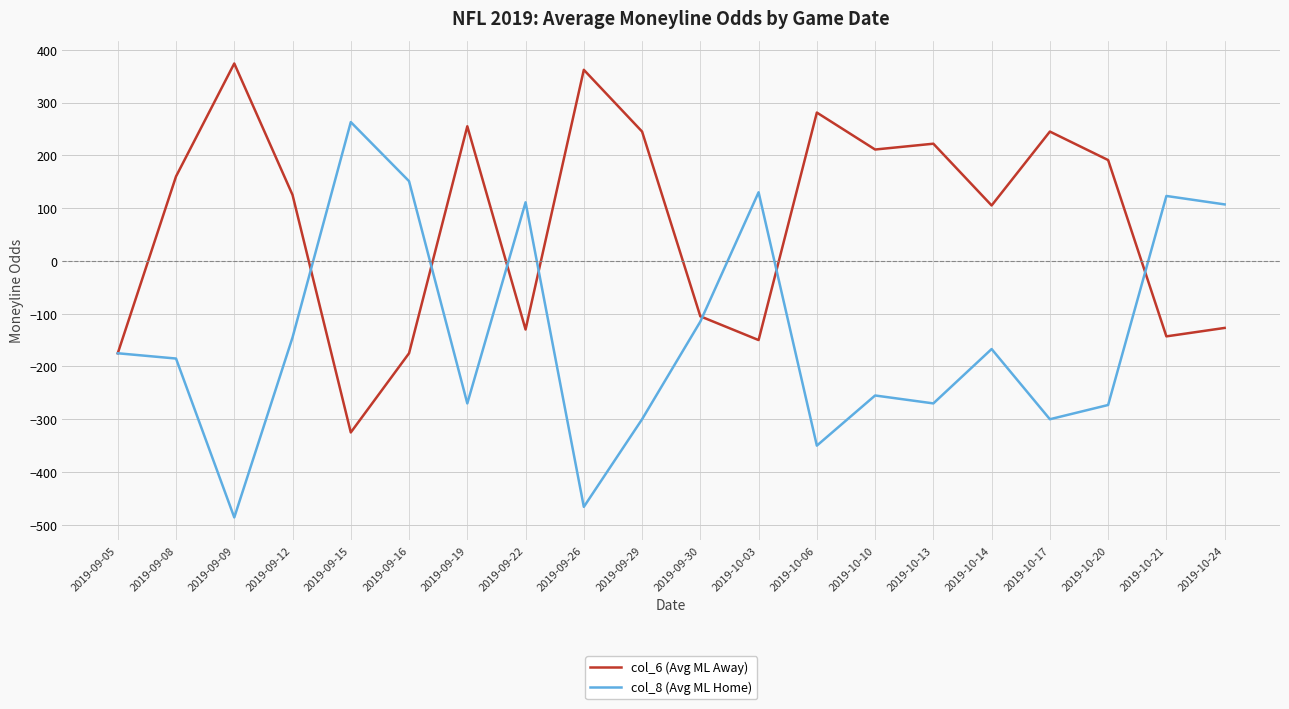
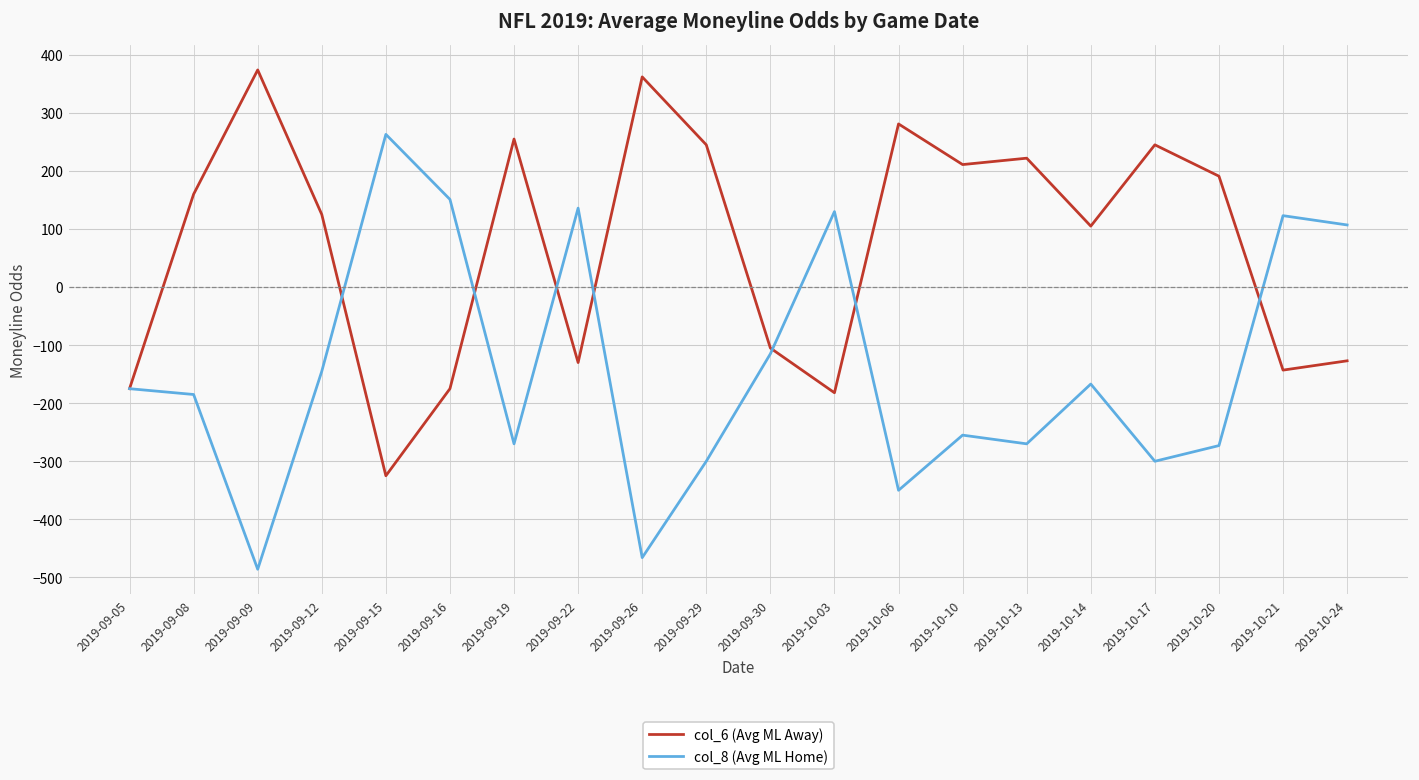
  {
    "col_6 (Avg ML Away)": {
      "2019-09-08": 160,
      "2019-09-09": 370,
      "2019-09-12": 130,
      "2019-09-15": -330,
      "2019-09-16": -180,
      "2019-09-19": 260,
      "2019-09-22": -130,
      "2019-09-26": 360,
      "2019-09-29": 250,
      "2019-09-30": -110,
-     "2019-10-03": -150,
+     "2019-10-03": -180,
      "2019-10-06": 280,
      "2019-10-10": 210,
      "2019-10-13": 220,
      "2019-10-14": 110,
      "2019-10-17": 250,
      "2019-10-20": 190,
      "2019-10-21": -140,
      "2019-10-24": -130
    },
    "col_8 (Avg ML Home)": {
      "2019-09-08": -190,
      "2019-09-09": -490,
      "2019-09-12": -150,
      "2019-09-15": 260,
      "2019-09-16": 150,
      "2019-09-19": -270,
-     "2019-09-22": 110,
+     "2019-09-22": 140,
      "2019-09-26": -470,
      "2019-09-29": -300,
      "2019-09-30": -120,
      "2019-10-03": 130,
      "2019-10-06": -350,
      "2019-10-10": -260,
      "2019-10-13": -270,
      "2019-10-14": -170,
      "2019-10-17": -300,
      "2019-10-20": -270,
      "2019-10-21": 120,
      "2019-10-24": 110
    }
  }
